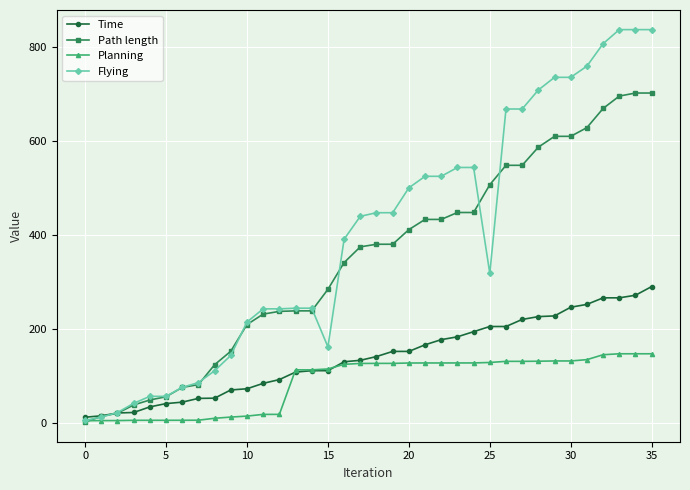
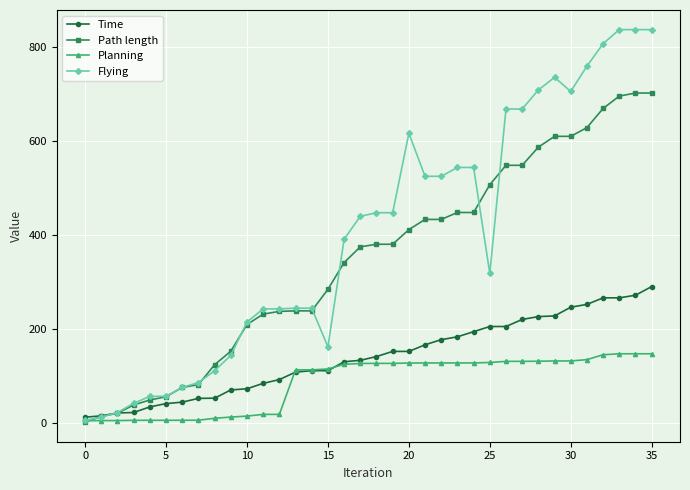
  {
    "Flying": {
      "15": 160,
-     "20": 500,
+     "20": 620,
      "25": 320,
-     "30": 740,
+     "30": 710,
      "35": 840
    }
  }
